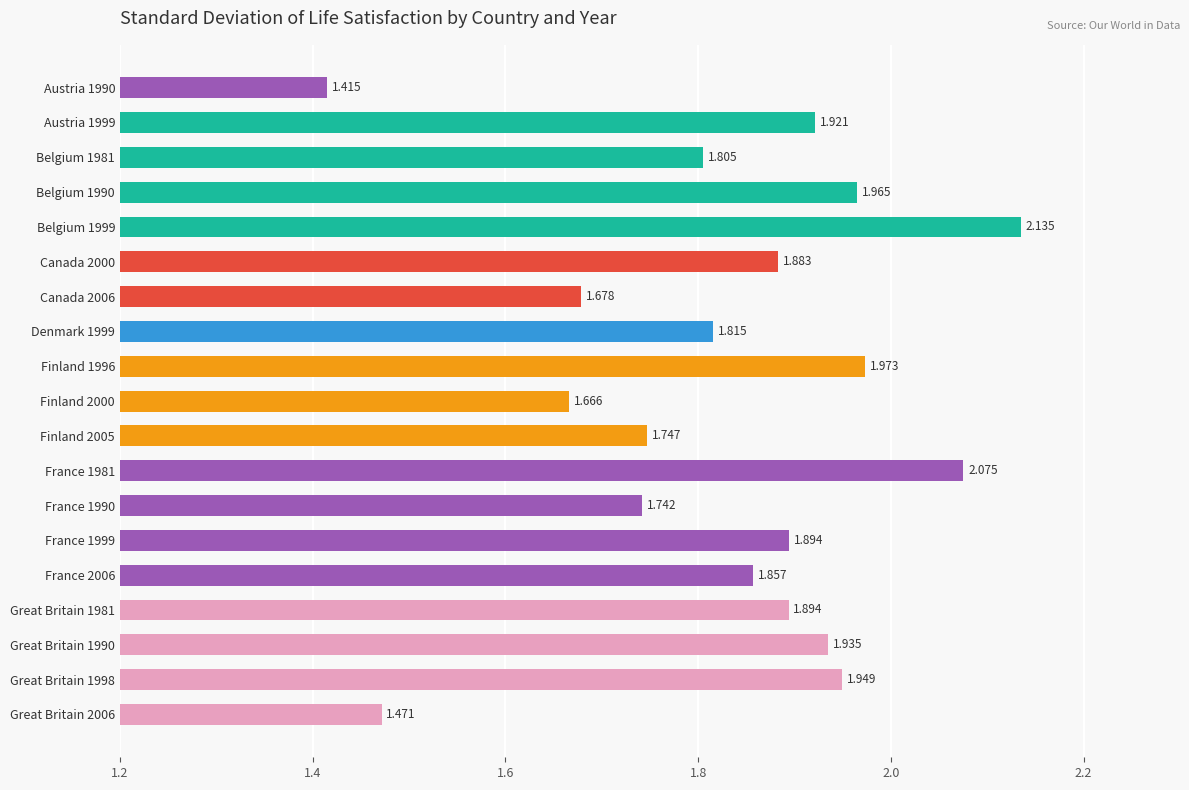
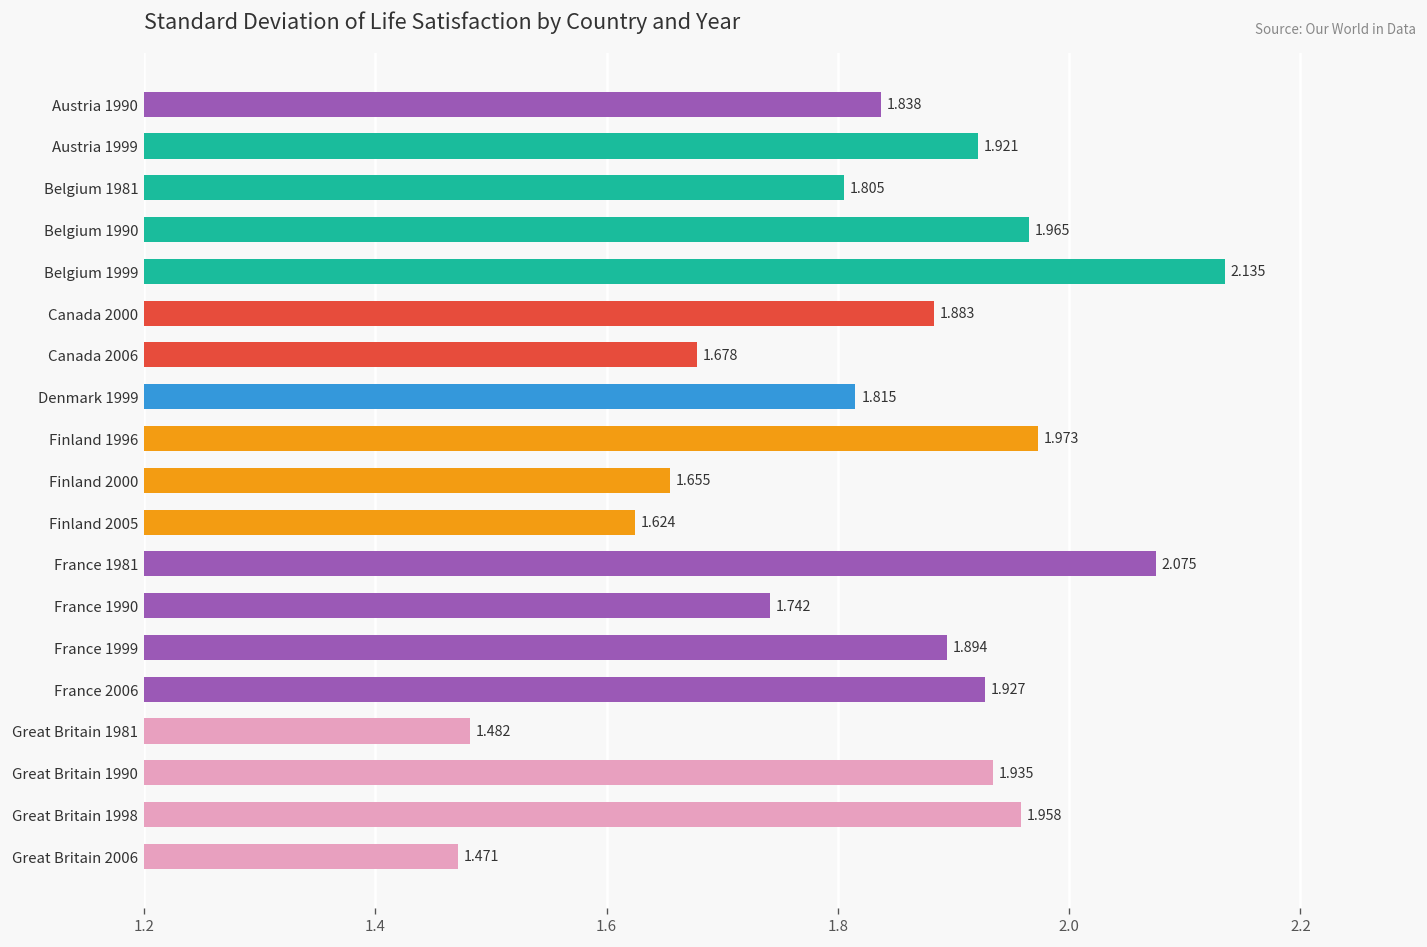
  {
-   "Austria 1990": 1.415,
+   "Austria 1990": 1.838,
    "Austria 1999": 1.921,
    "Belgium 1981": 1.805,
    "Belgium 1990": 1.965,
    "Belgium 1999": 2.135,
    "Canada 2000": 1.883,
    "Canada 2006": 1.678,
    "Denmark 1999": 1.815,
    "Finland 1996": 1.973,
-   "Finland 2000": 1.666,
-   "Finland 2005": 1.747,
+   "Finland 2000": 1.655,
+   "Finland 2005": 1.624,
    "France 1981": 2.075,
    "France 1990": 1.742,
    "France 1999": 1.894,
-   "France 2006": 1.857,
-   "Great Britain 1981": 1.894,
+   "France 2006": 1.927,
+   "Great Britain 1981": 1.482,
    "Great Britain 1990": 1.935,
-   "Great Britain 1998": 1.949,
+   "Great Britain 1998": 1.958,
    "Great Britain 2006": 1.471
  }
